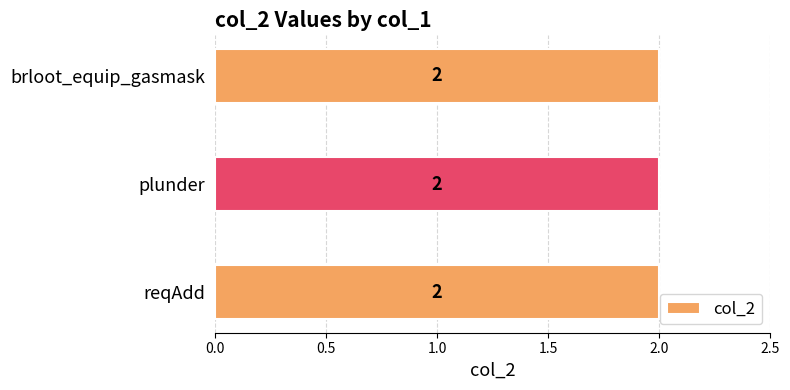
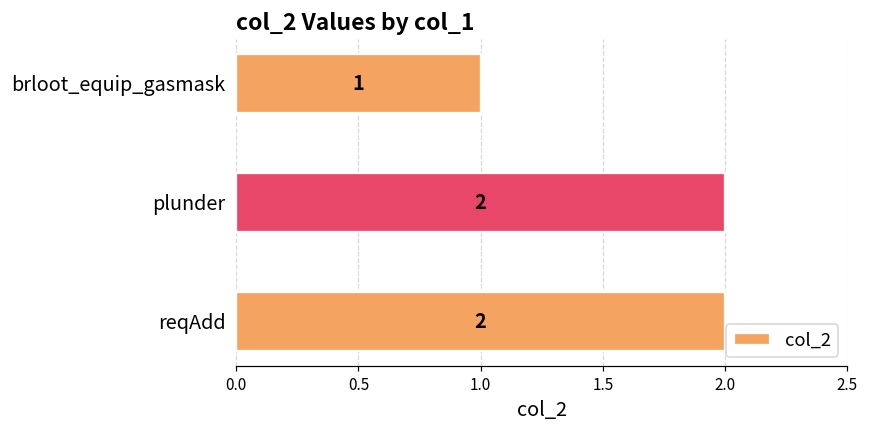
  {
-   "brloot_equip_gasmask": 2,
+   "brloot_equip_gasmask": 1,
    "plunder": 2,
    "reqAdd": 2
  }
